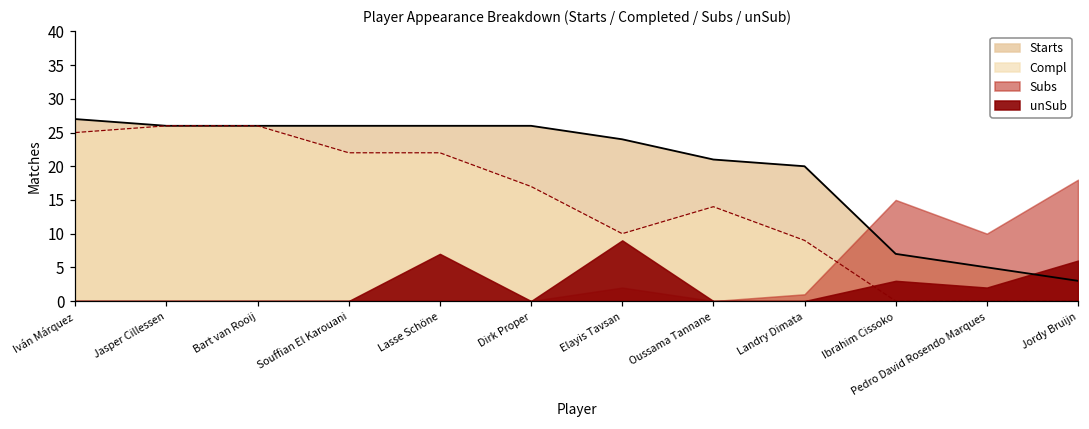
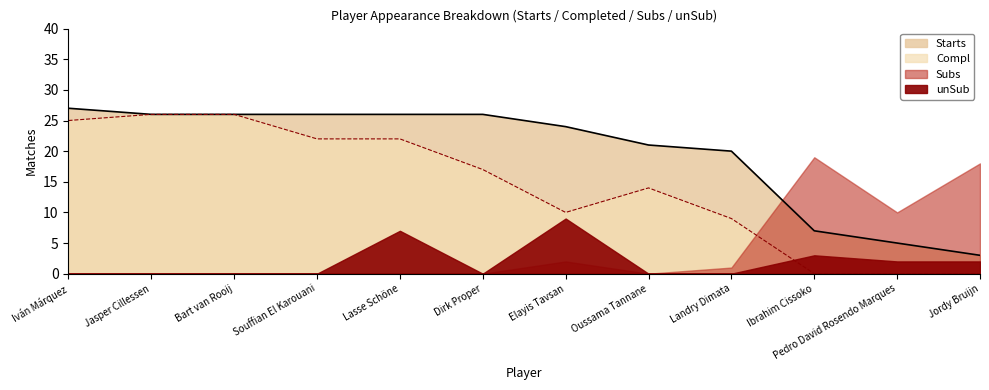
  {
    "Subs": {
      "Lasse Schöne": 0,
      "Elayis Tavsan": 2,
      "Landry Dimata": 1,
-     "Ibrahim Cissoko": 15,
+     "Ibrahim Cissoko": 19,
      "Pedro David Rosendo Marques": 10,
      "Jordy Bruijn": 18
    },
    "unSub": {
      "Lasse Schöne": 7,
      "Elayis Tavsan": 9,
      "Landry Dimata": 0,
      "Ibrahim Cissoko": 3,
      "Pedro David Rosendo Marques": 2,
-     "Jordy Bruijn": 6
+     "Jordy Bruijn": 2
    }
  }
